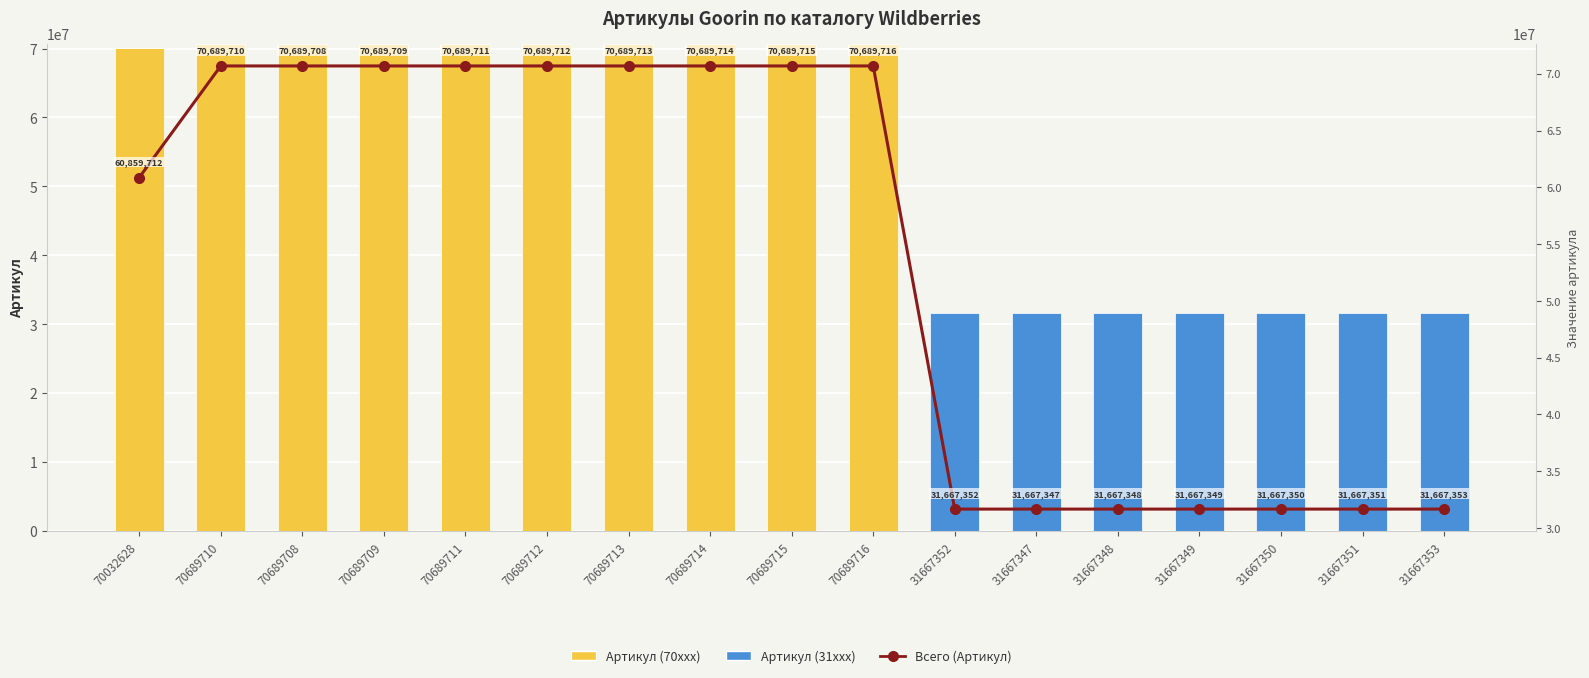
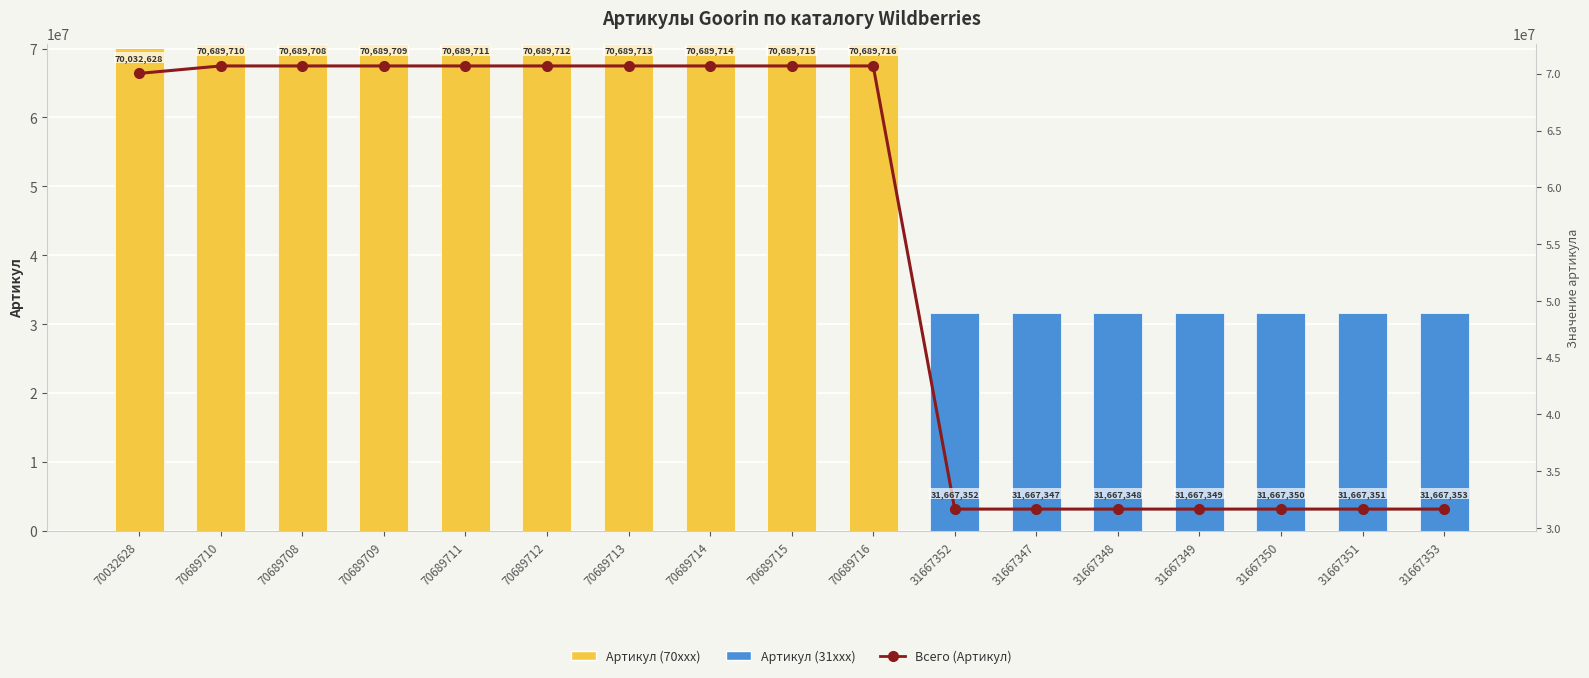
  {
    "Всего (Артикул)": {
-     "70032628": "60,859,712"
+     "70032628": "70,032,628"
    }
  }
